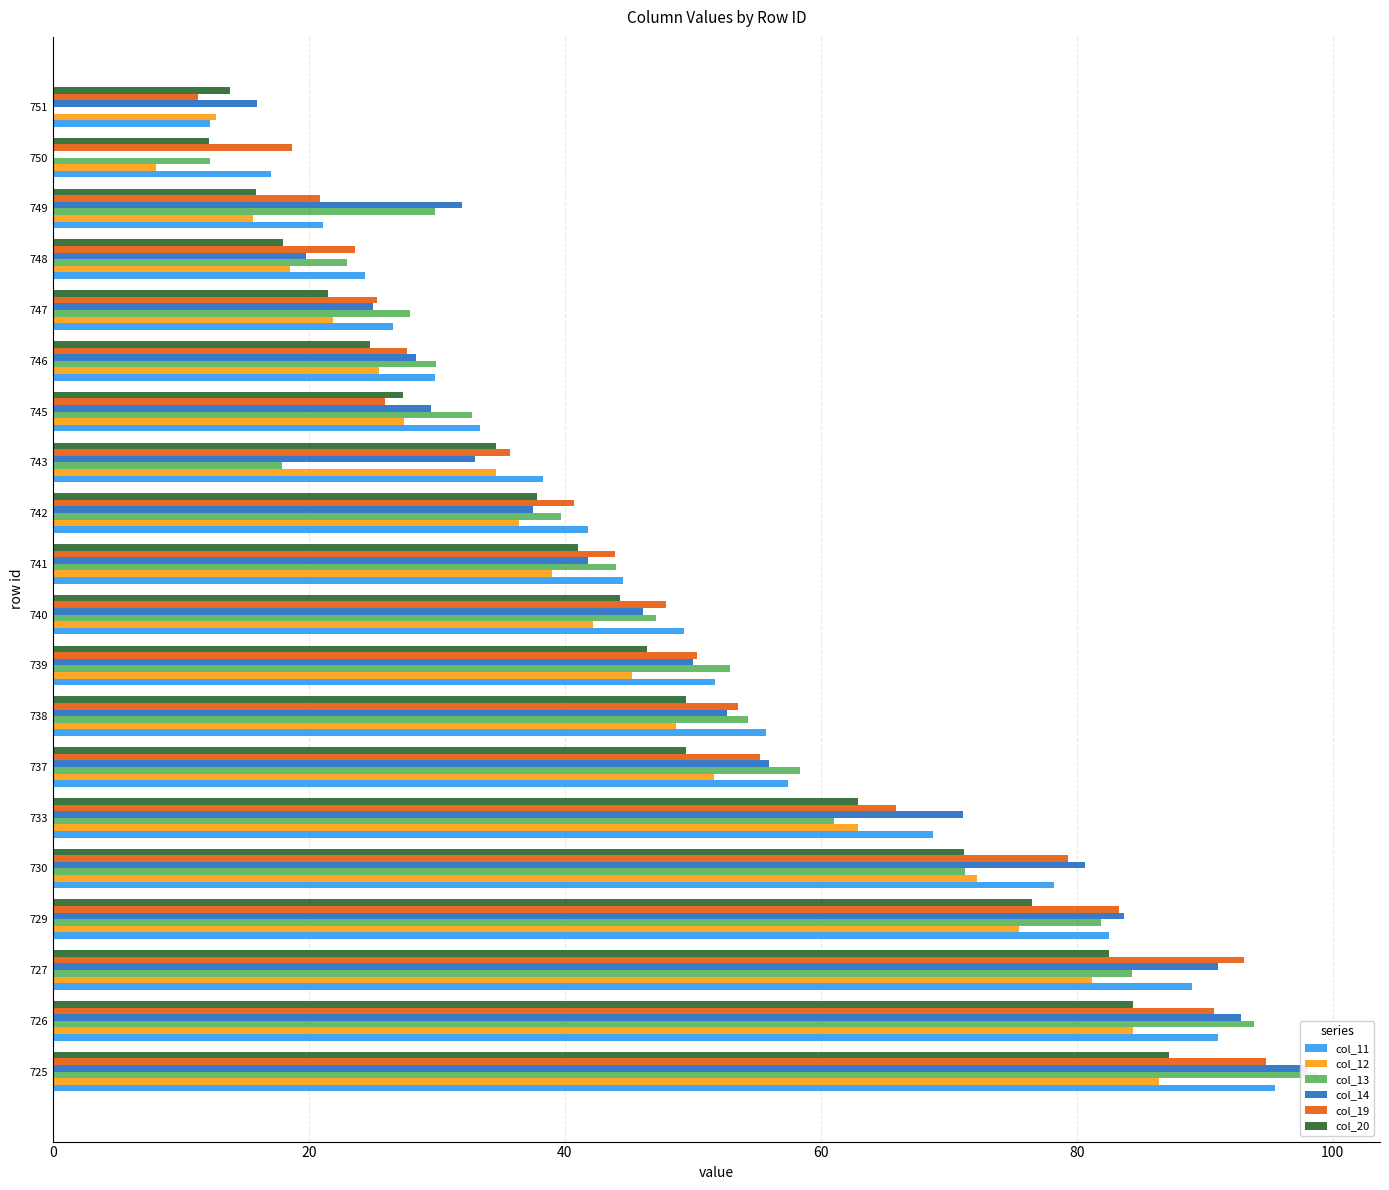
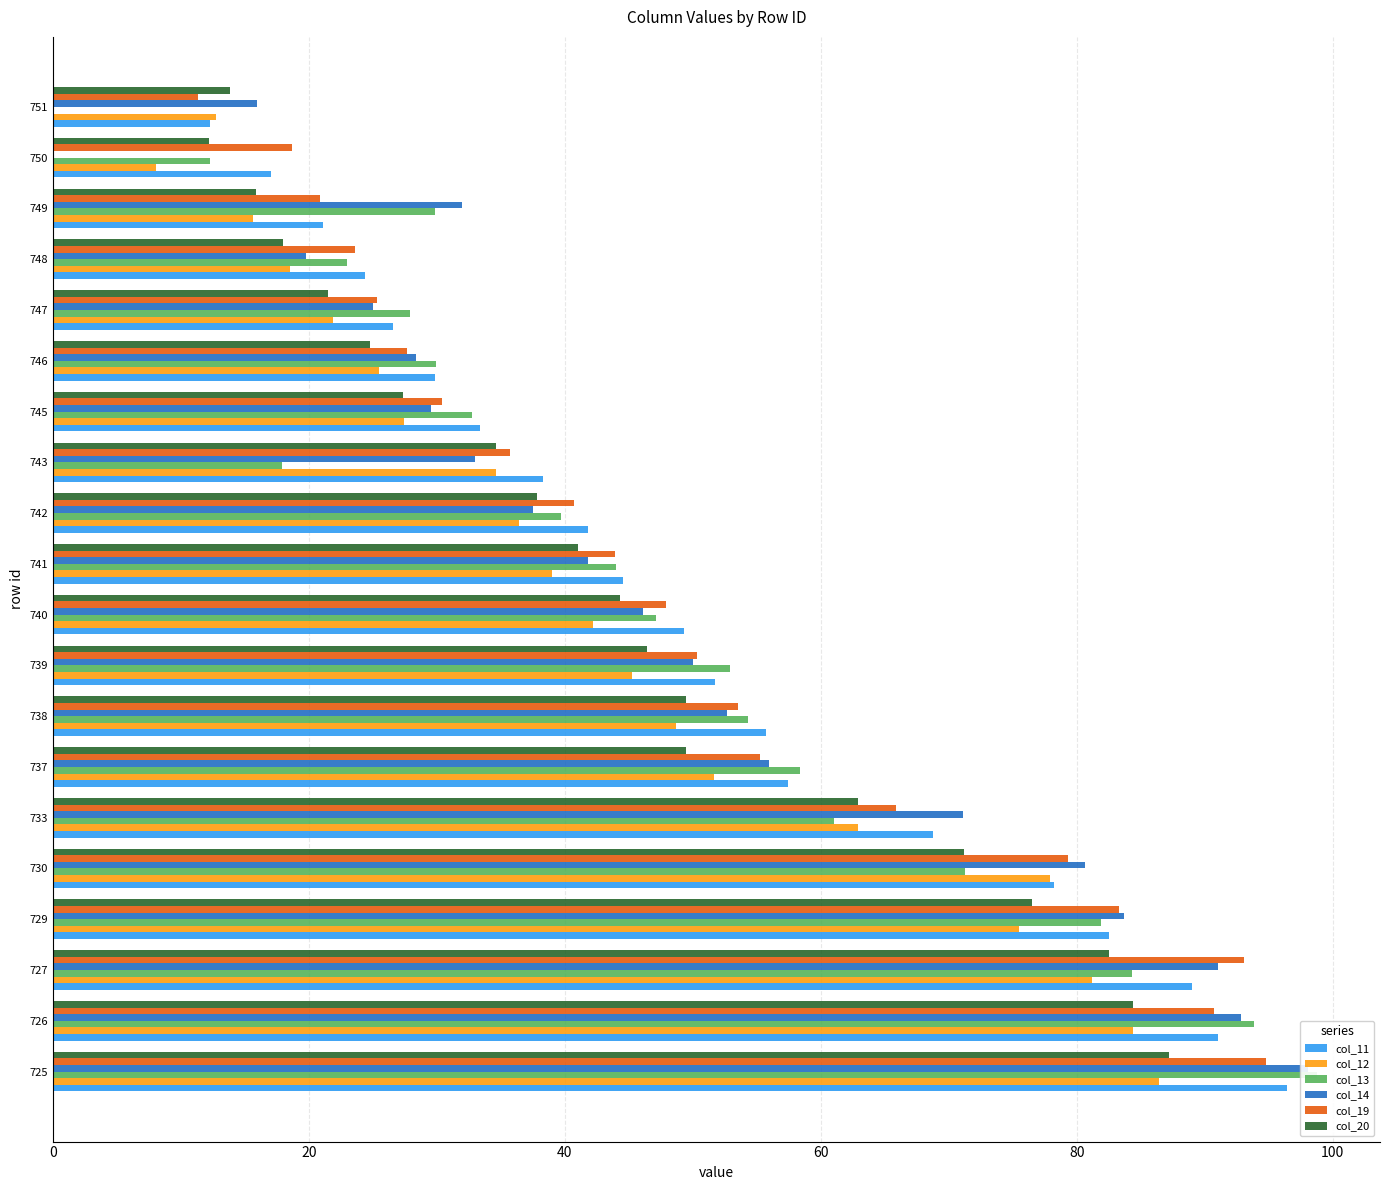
  {
    "col_11": {
      "751": 12.3,
      "750": 17.0,
      "749": 21.1,
      "748": 24.4,
      "747": 26.5,
      "746": 29.8,
      "745": 33.4,
      "743": 38.3,
      "742": 41.8,
      "741": 44.6,
      "740": 49.3,
      "739": 51.8,
      "738": 55.7,
      "737": 57.4,
      "733": 68.8,
      "730": 78.2,
      "729": 82.6,
      "727": 89.0,
      "726": 91.0,
-     "725": 95.5
+     "725": 96.4
    },
    "col_12": {
      "751": 12.7,
      "750": 8.0,
      "749": 15.6,
      "748": 18.5,
      "747": 21.9,
      "746": 25.5,
      "745": 27.4,
      "743": 34.6,
      "742": 36.4,
      "741": 39.0,
      "740": 42.2,
      "739": 45.2,
      "738": 48.7,
      "737": 51.7,
      "733": 62.9,
-     "730": 72.2,
+     "730": 77.9,
      "729": 75.5,
      "727": 81.2,
      "726": 84.4,
      "725": 86.5
    },
    "col_13": {
      "751": 0.0,
      "750": 12.3,
      "749": 29.8,
      "748": 23.0,
      "747": 27.9,
      "746": 29.9,
      "745": 32.8,
      "743": 17.9,
      "742": 39.7,
      "741": 44.0,
      "740": 47.2,
      "739": 52.9,
      "738": 54.3,
      "737": 58.4,
      "733": 61.0,
      "730": 71.3,
      "729": 81.9,
      "727": 84.3,
      "726": 93.8
    },
    "col_14": {
      "751": 16.0,
      "750": 0.0,
      "749": 32.0,
      "748": 19.7,
      "747": 25.0,
      "746": 28.4,
      "745": 29.5,
      "743": 33.0,
      "742": 37.5,
      "741": 41.8,
      "740": 46.1,
      "739": 50.0,
      "738": 52.7,
      "737": 55.9,
      "733": 71.1,
      "730": 80.6,
      "729": 83.7,
      "727": 91.0,
      "726": 92.8
    },
    "col_19": {
      "751": 11.3,
      "750": 18.7,
      "749": 20.9,
      "748": 23.6,
      "747": 25.3,
      "746": 27.6,
-     "745": 26.0,
+     "745": 30.4,
      "743": 35.7,
      "742": 40.7,
      "741": 43.9,
      "740": 47.9,
      "739": 50.3,
      "738": 53.6,
      "737": 55.3,
      "733": 65.9,
      "730": 79.3,
      "729": 83.3,
      "727": 93.0,
      "726": 90.7,
      "725": 94.8
    },
    "col_20": {
      "751": 13.8,
      "750": 12.2,
      "749": 15.9,
      "748": 18.0,
      "747": 21.5,
      "746": 24.7,
      "745": 27.3,
      "743": 34.6,
      "742": 37.8,
      "741": 41.0,
      "740": 44.3,
      "739": 46.4,
      "738": 49.4,
      "737": 49.4,
      "733": 62.9,
      "730": 71.2,
      "729": 76.5,
      "727": 82.5,
      "726": 84.4,
      "725": 87.2
    }
  }
